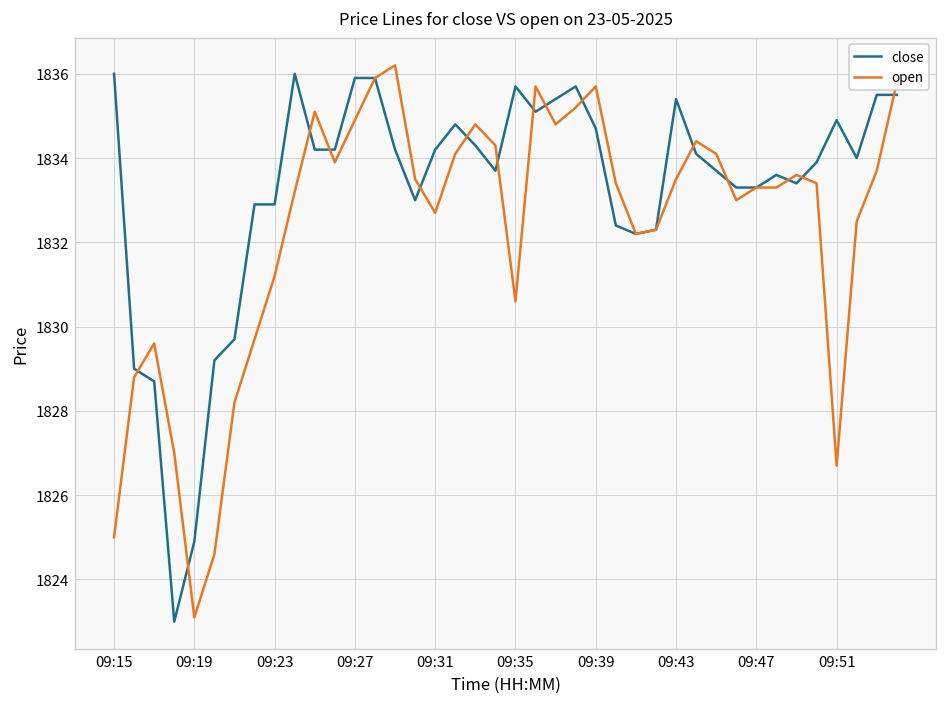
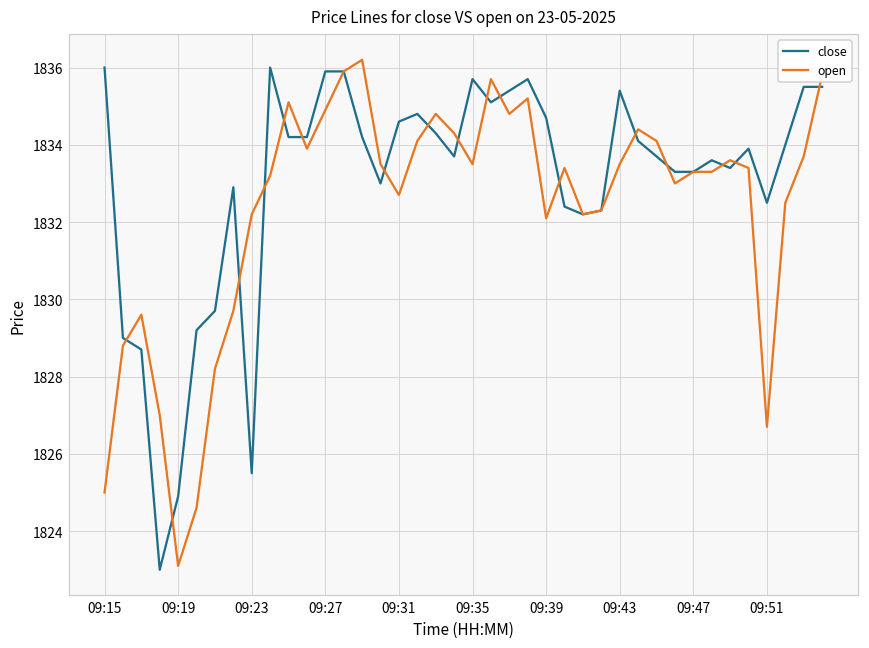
  {
    "close": {
      "09:15": 1836.0,
      "09:19": 1824.9,
-     "09:23": 1832.9,
+     "09:23": 1825.5,
      "09:27": 1835.9,
-     "09:31": 1834.2,
+     "09:31": 1834.6,
      "09:35": 1835.7,
      "09:39": 1834.7,
      "09:43": 1835.4,
-     "09:51": 1834.9
+     "09:51": 1832.5
    },
    "open": {
      "09:15": 1825.0,
      "09:19": 1823.1,
-     "09:23": 1831.2,
+     "09:23": 1832.2,
      "09:27": 1834.9,
      "09:31": 1832.7,
-     "09:35": 1830.6,
-     "09:39": 1835.7,
+     "09:35": 1833.5,
+     "09:39": 1832.1,
      "09:43": 1833.5,
      "09:51": 1826.7
    }
  }
